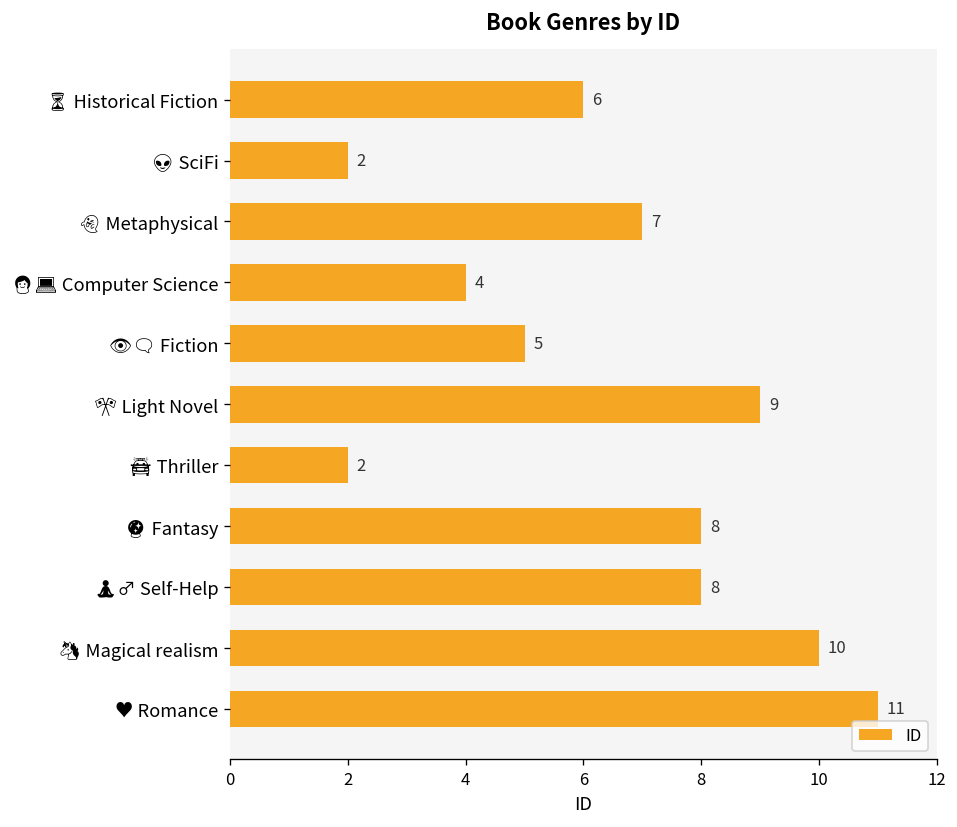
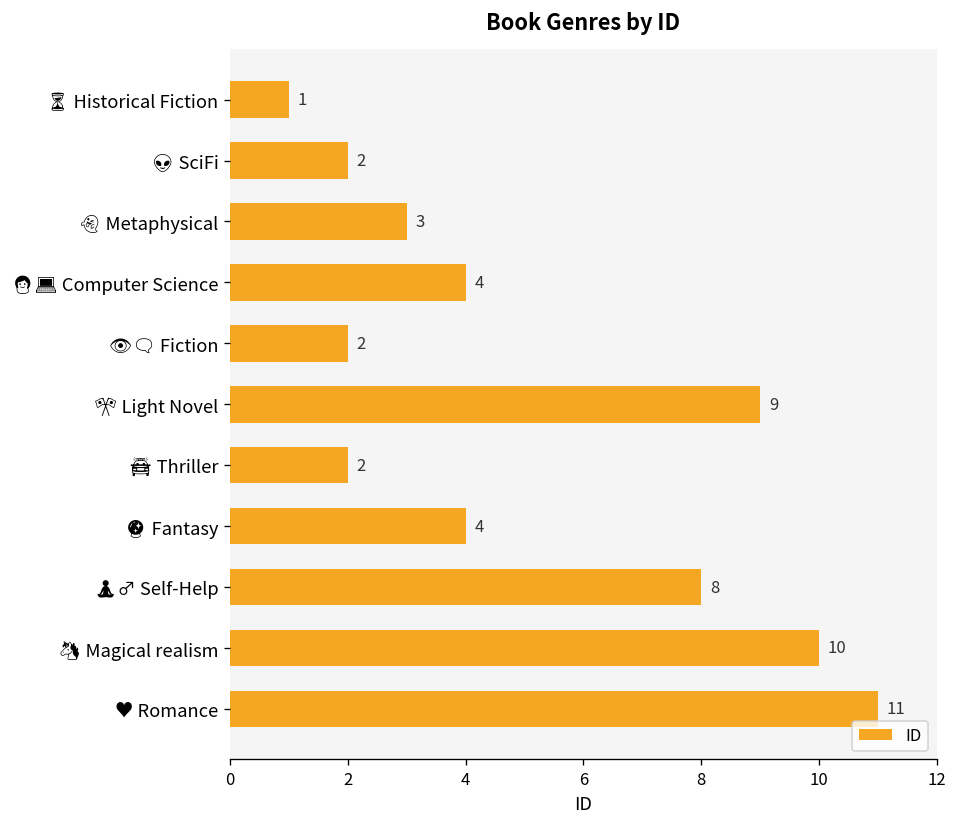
  {
-   "⏳ Historical Fiction": 6,
+   "⏳ Historical Fiction": 1,
    "👽 SciFi": 2,
-   "👻 Metaphysical": 7,
+   "👻 Metaphysical": 3,
    "👩‍💻 Computer Science": 4,
-   "👁‍🗨 Fiction": 5,
+   "👁‍🗨 Fiction": 2,
    "🎌 Light Novel": 9,
    "🚔 Thriller": 2,
-   "🔮 Fantasy": 8,
+   "🔮 Fantasy": 4,
    "🧘‍♂️ Self-Help": 8,
    "🦄 Magical realism": 10,
    "♥ Romance": 11
  }
